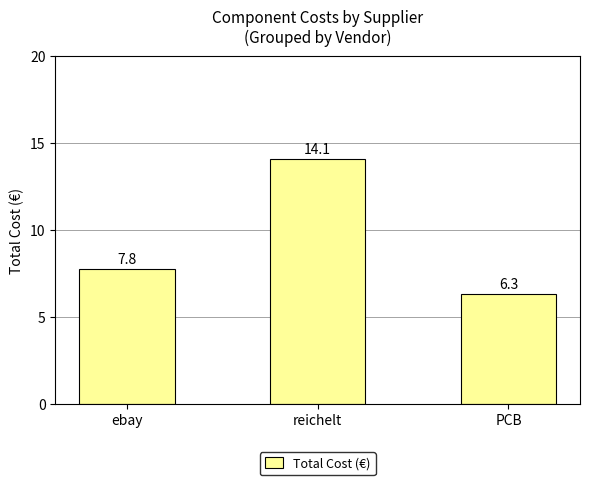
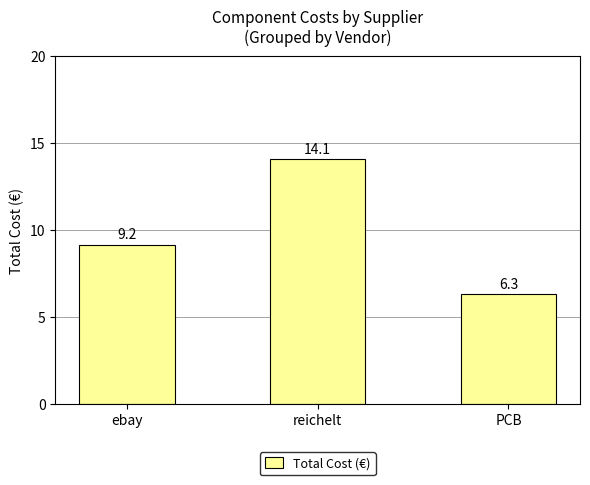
  {
-   "ebay": 7.8,
+   "ebay": 9.2,
    "reichelt": 14.1,
    "PCB": 6.3
  }
